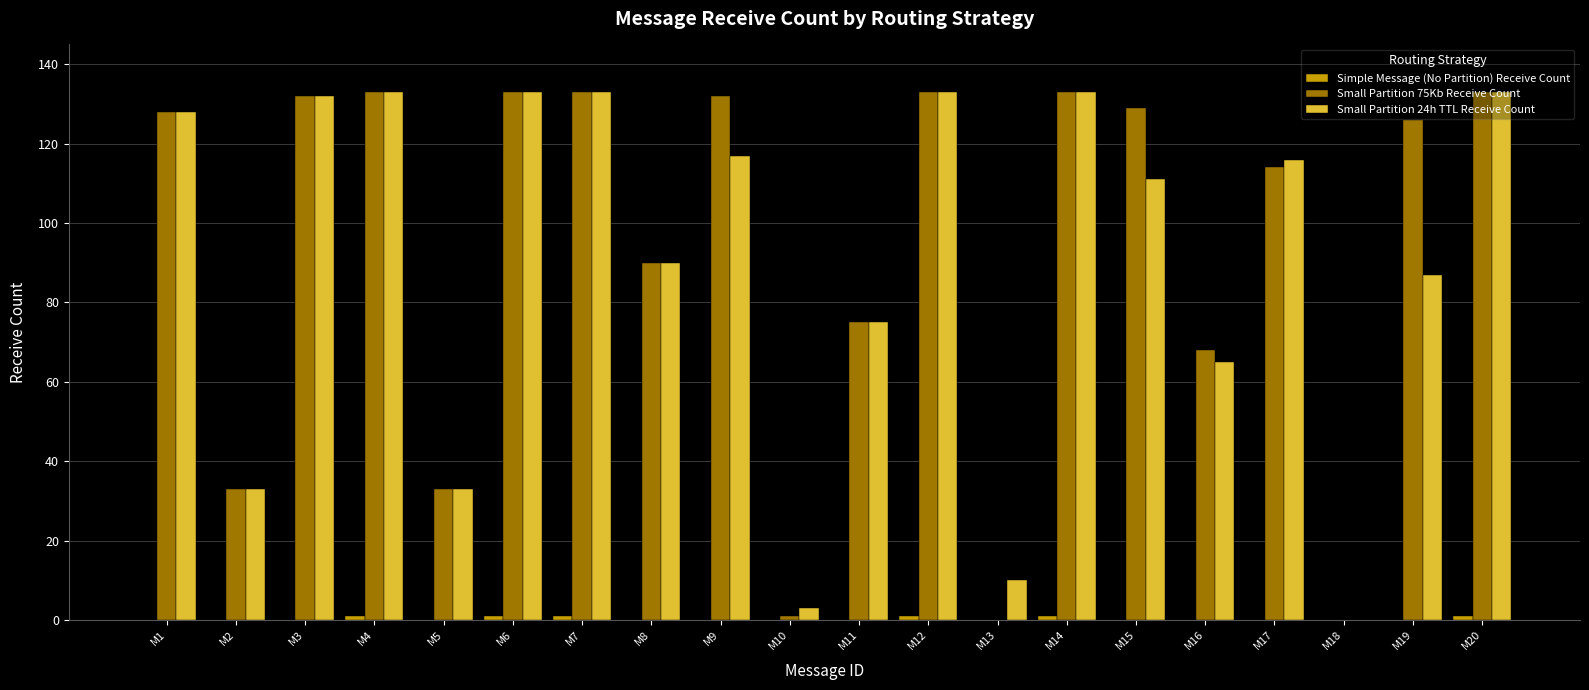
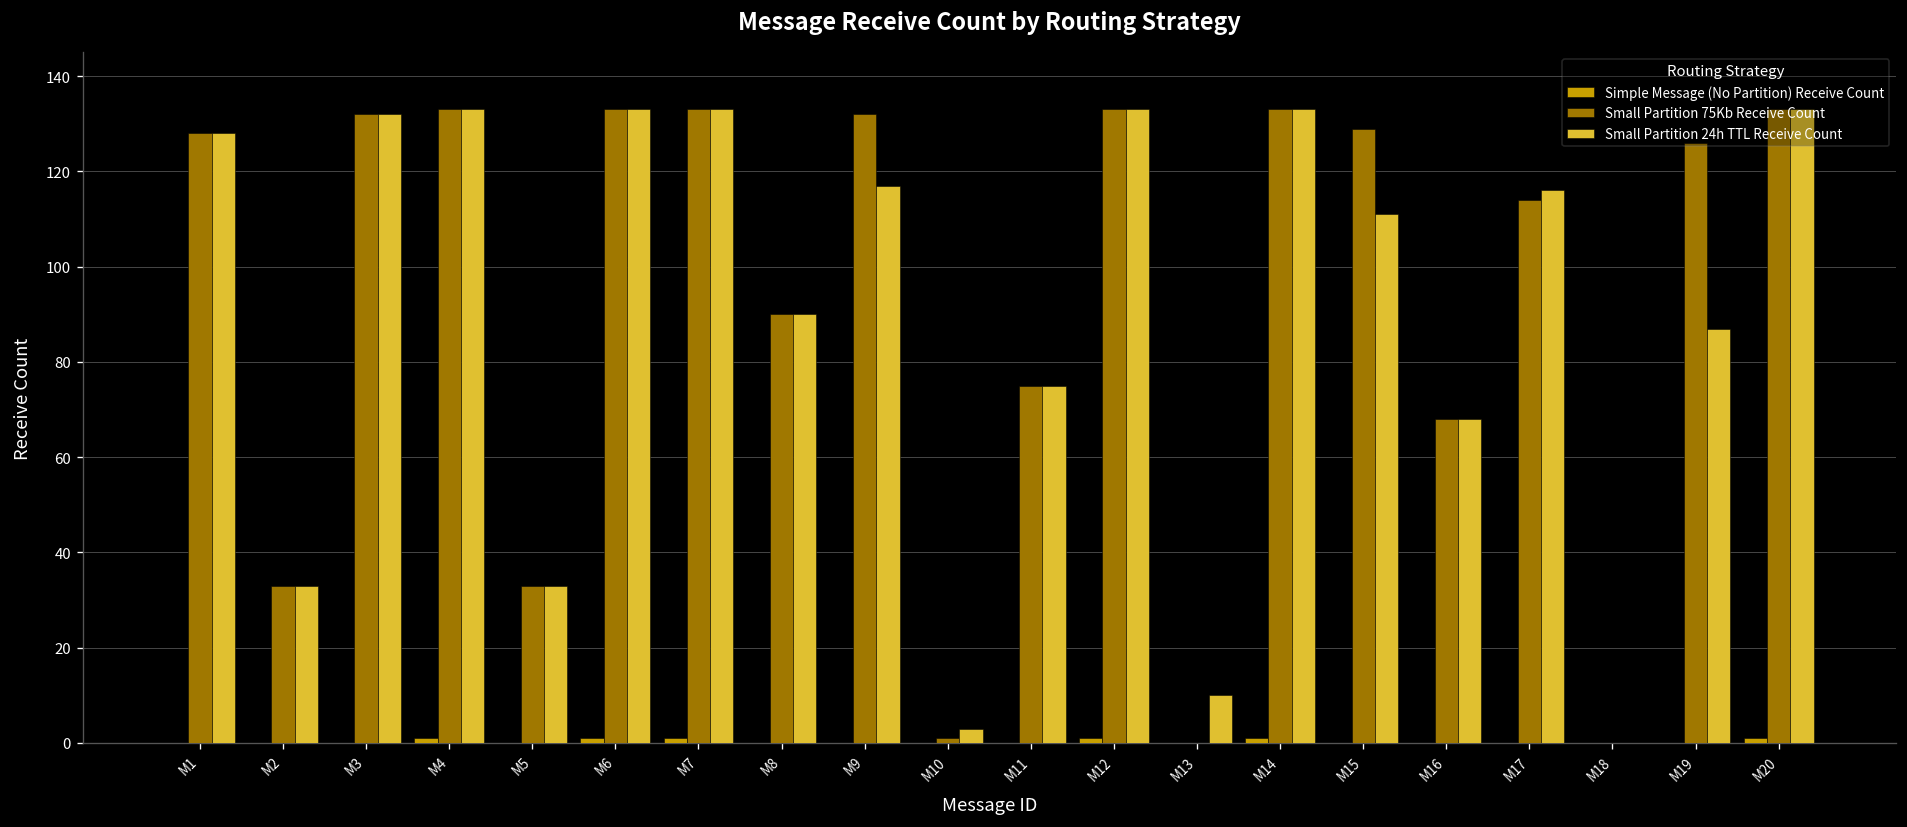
  {
    "Small Partition 24h TTL Receive Count": {
      "M1": 128,
      "M2": 33,
      "M3": 132,
      "M4": 133,
      "M5": 33,
      "M6": 133,
      "M7": 133,
      "M8": 90,
      "M9": 117,
      "M10": 3,
      "M11": 75,
      "M12": 133,
      "M13": 10,
      "M14": 133,
      "M15": 111,
-     "M16": 65,
+     "M16": 68,
      "M17": 116,
      "M18": 0,
      "M19": 87
    }
  }
